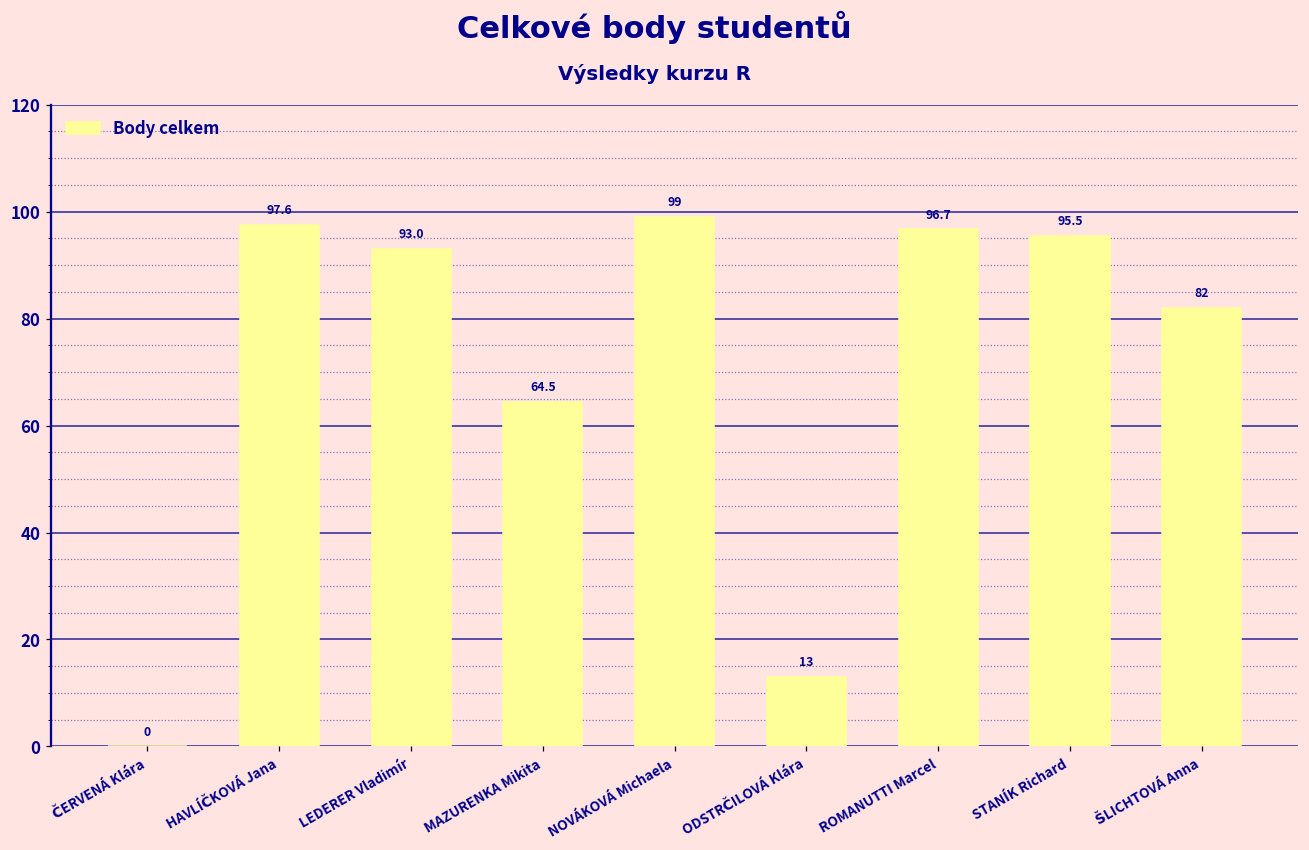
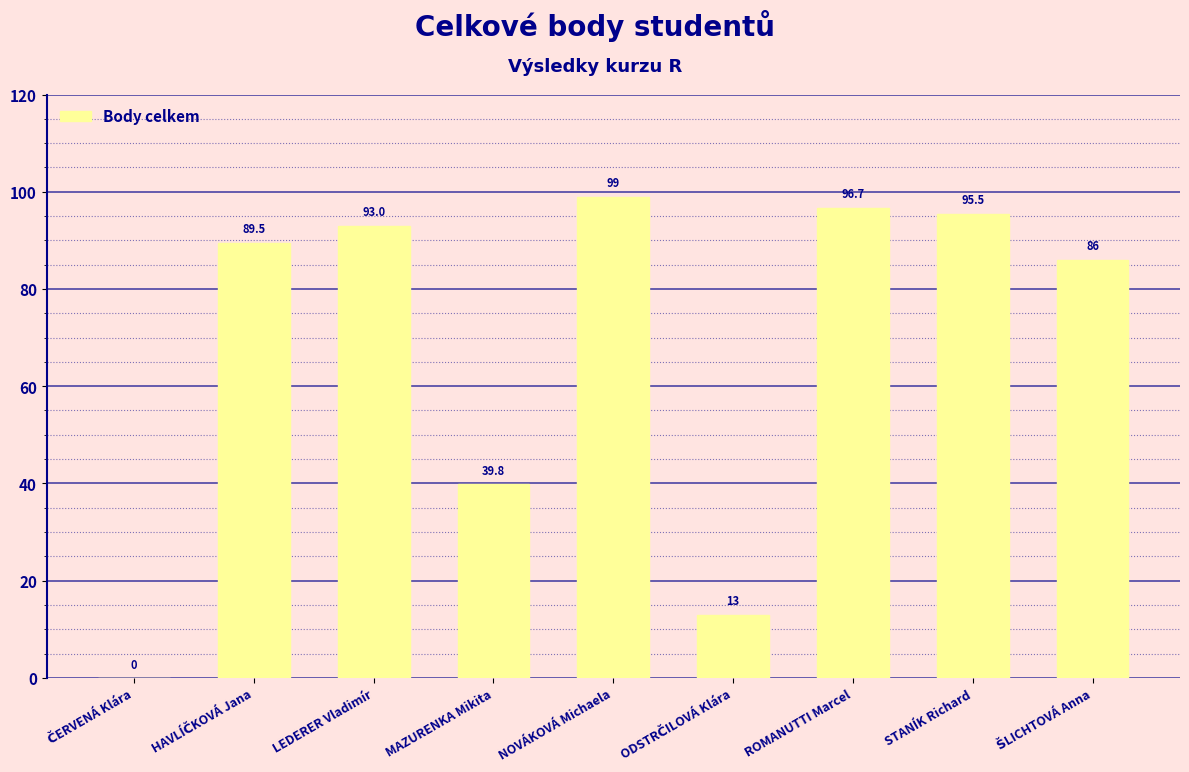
  {
    "ČERVENÁ Klára": 0,
-   "HAVLÍČKOVÁ Jana": 97.6,
+   "HAVLÍČKOVÁ Jana": 89.5,
    "LEDERER Vladimír": 93.0,
-   "MAZURENKA Mikita": 64.5,
+   "MAZURENKA Mikita": 39.8,
    "NOVÁKOVÁ Michaela": 99,
    "ODSTRČILOVÁ Klára": 13,
    "ROMANUTTI Marcel": 96.7,
    "STANÍK Richard": 95.5,
-   "ŠLICHTOVÁ Anna": 82
+   "ŠLICHTOVÁ Anna": 86
  }
